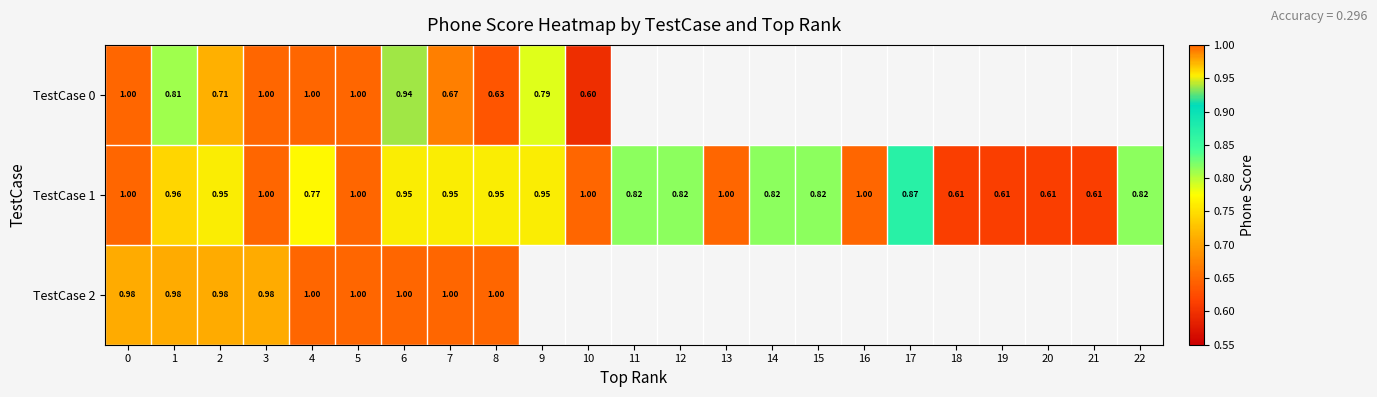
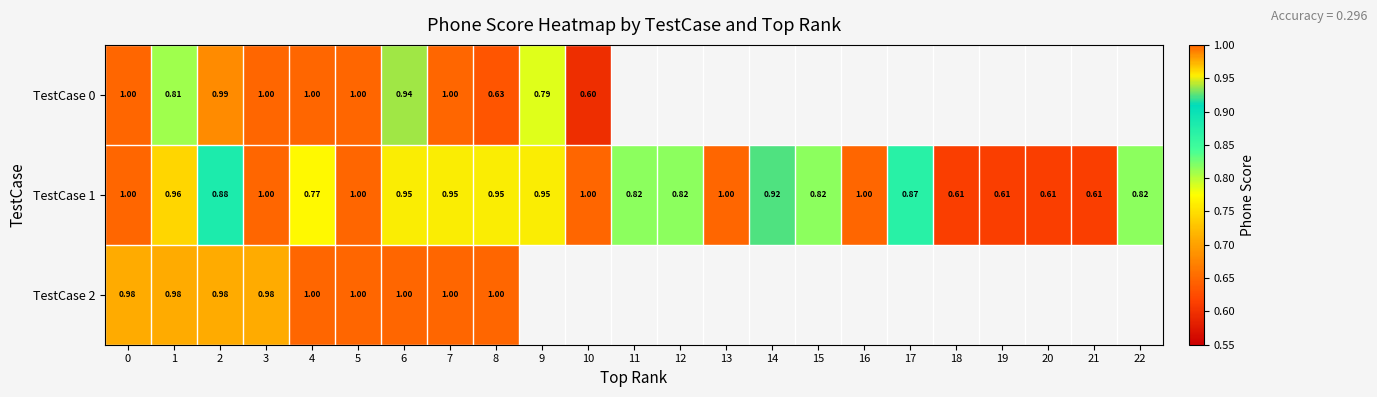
  {
    "TestCase 0": {
      "0": 1.00,
      "1": 0.81,
-     "2": 0.71,
+     "2": 0.99,
      "3": 1.00,
      "4": 1.00,
      "5": 1.00,
      "6": 0.94,
-     "7": 0.67,
+     "7": 1.00,
      "8": 0.63,
      "9": 0.79,
      "10": 0.60
    },
    "TestCase 1": {
      "0": 1.00,
      "1": 0.96,
-     "2": 0.95,
+     "2": 0.88,
      "3": 1.00,
      "4": 0.77,
      "5": 1.00,
      "6": 0.95,
      "7": 0.95,
      "8": 0.95,
      "9": 0.95,
      "10": 1.00,
      "11": 0.82,
      "12": 0.82,
      "13": 1.00,
-     "14": 0.82,
+     "14": 0.92,
      "15": 0.82,
      "16": 1.00,
      "17": 0.87,
      "18": 0.61,
      "19": 0.61,
      "20": 0.61,
      "21": 0.61,
      "22": 0.82
    },
    "TestCase 2": {
      "0": 0.98,
      "1": 0.98,
      "2": 0.98,
      "3": 0.98,
      "4": 1.00,
      "5": 1.00,
      "6": 1.00,
      "7": 1.00,
      "8": 1.00
    }
  }
